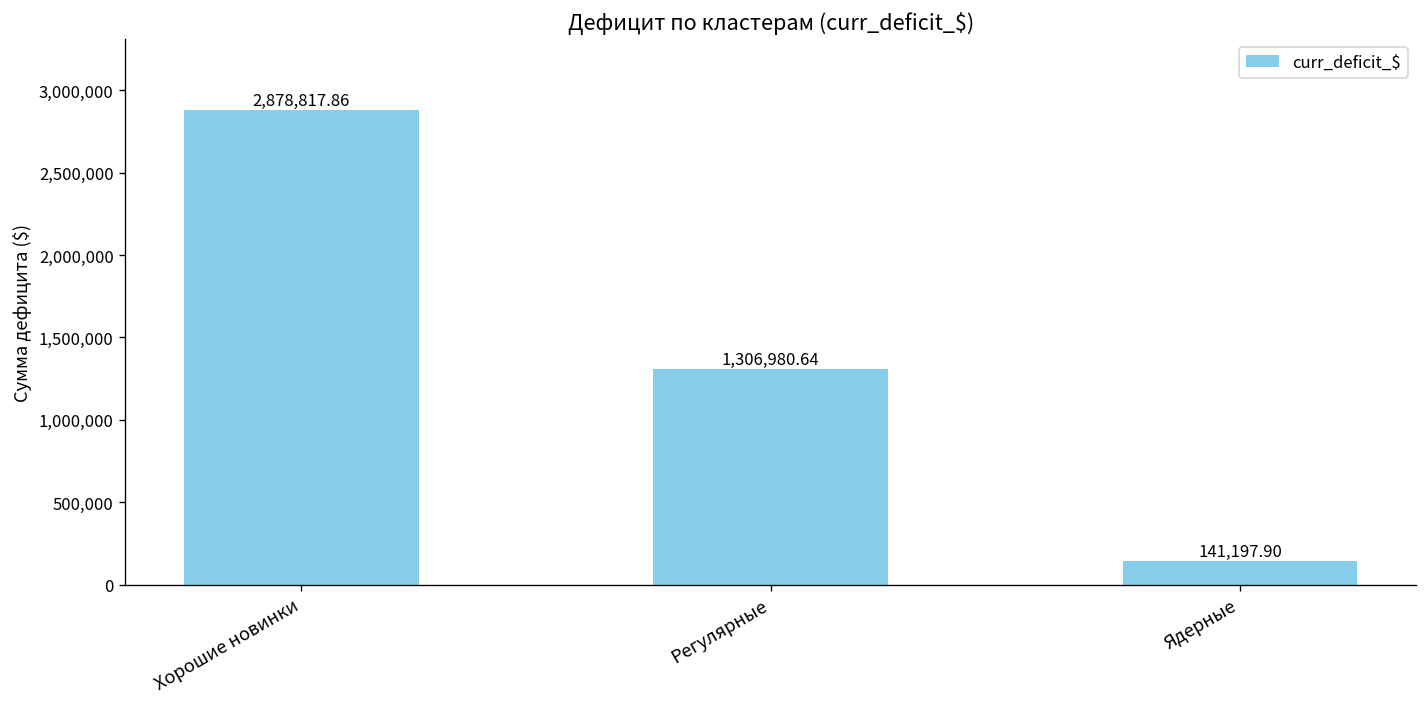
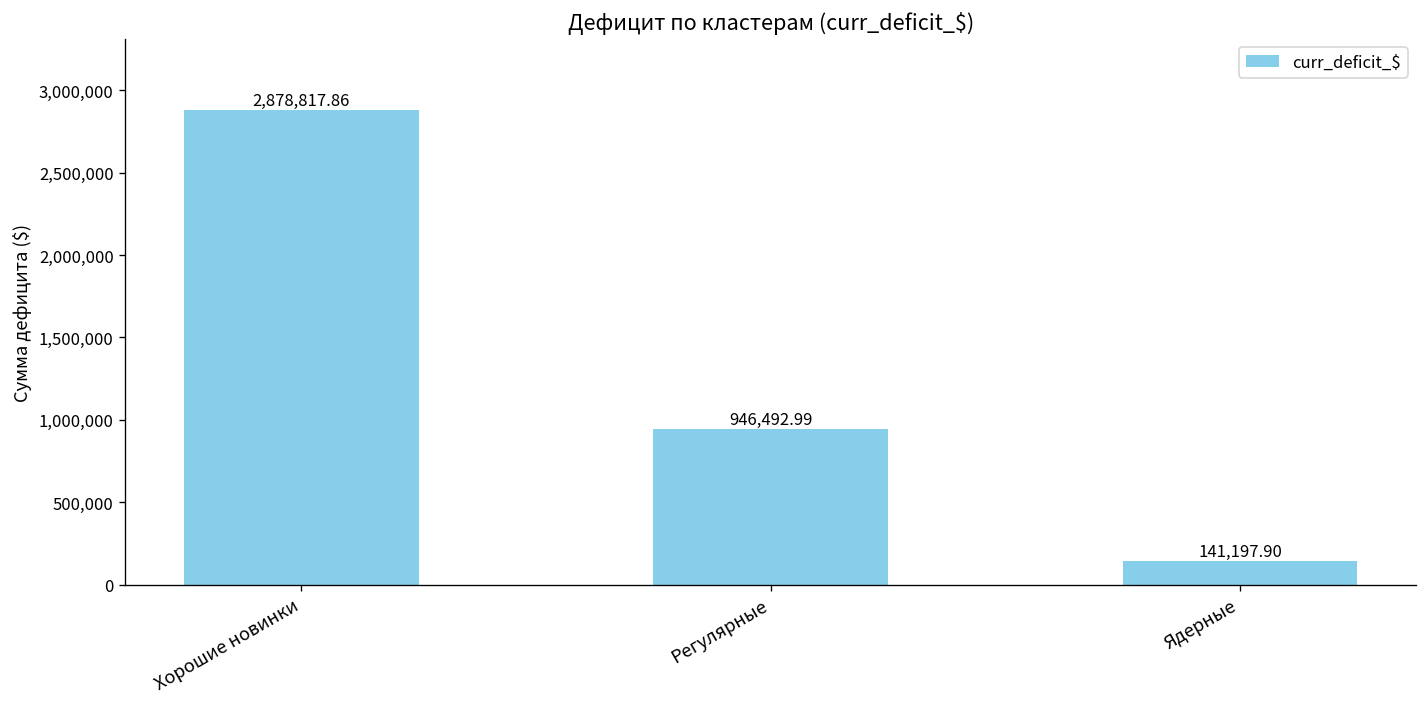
  {
    "Хорошие новинки": "2,878,817.86",
-   "Регулярные": "1,306,980.64",
+   "Регулярные": "946,492.99",
    "Ядерные": "141,197.90"
  }
